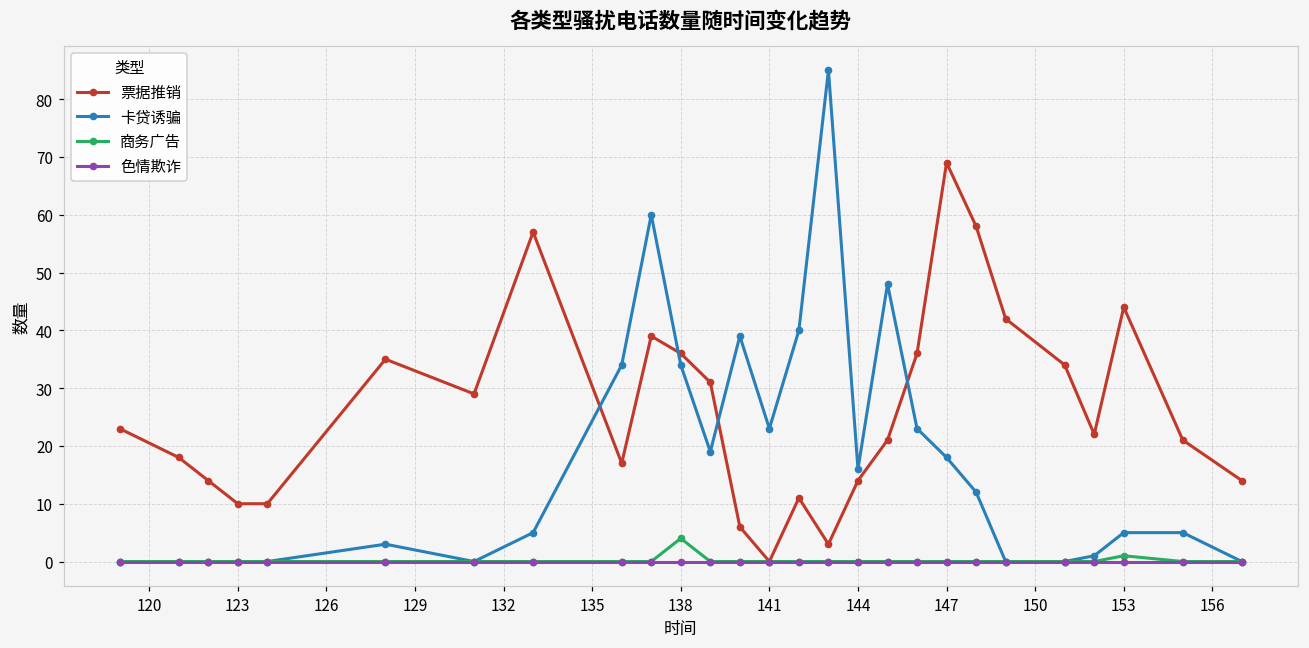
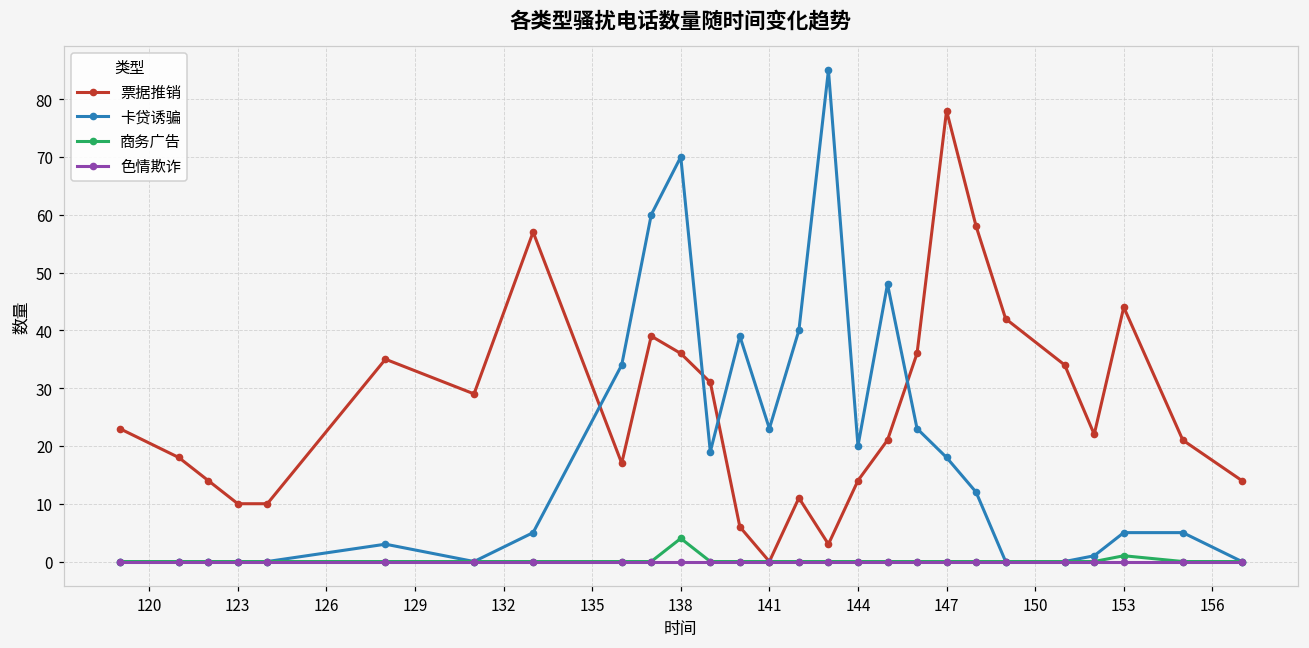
  {
    "票据推销": {
      "123": 10,
      "138": 36,
      "144": 14,
-     "147": 69,
+     "147": 78,
      "153": 44
    },
    "卡贷诱骗": {
-     "138": 34,
+     "138": 70,
      "141": 23,
-     "144": 16,
+     "144": 20,
      "147": 18,
      "153": 5
    },
    "商务广告": {
      "138": 4,
      "153": 1
    },
    "色情欺诈": {
      "138": 0,
      "153": 0
    }
  }
